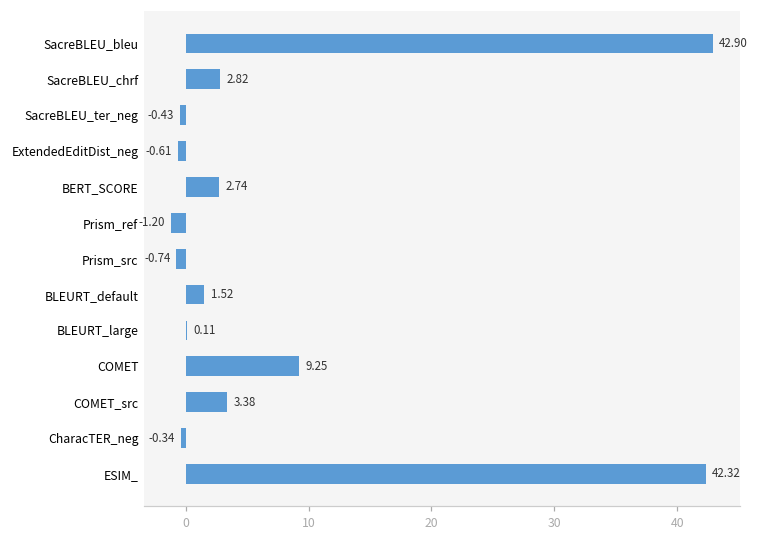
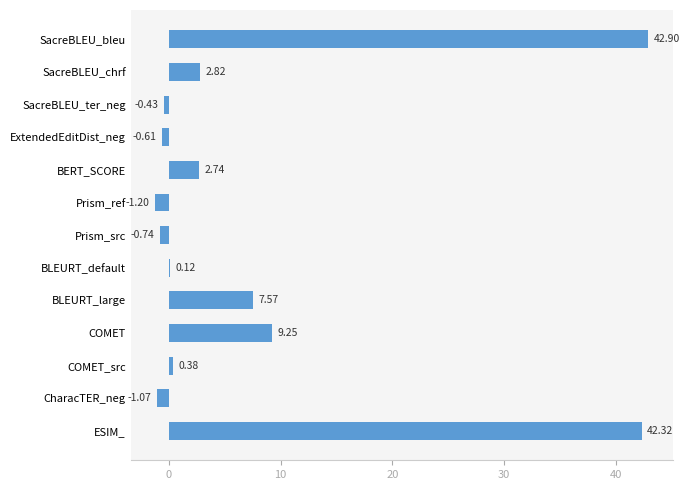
  {
    "SacreBLEU_bleu": 42.90,
    "SacreBLEU_chrf": 2.82,
    "SacreBLEU_ter_neg": -0.43,
    "ExtendedEditDist_neg": -0.61,
    "BERT_SCORE": 2.74,
    "Prism_ref": -1.20,
    "Prism_src": -0.74,
-   "BLEURT_default": 1.52,
-   "BLEURT_large": 0.11,
+   "BLEURT_default": 0.12,
+   "BLEURT_large": 7.57,
    "COMET": 9.25,
-   "COMET_src": 3.38,
-   "CharacTER_neg": -0.34,
+   "COMET_src": 0.38,
+   "CharacTER_neg": -1.07,
    "ESIM_": 42.32
  }
